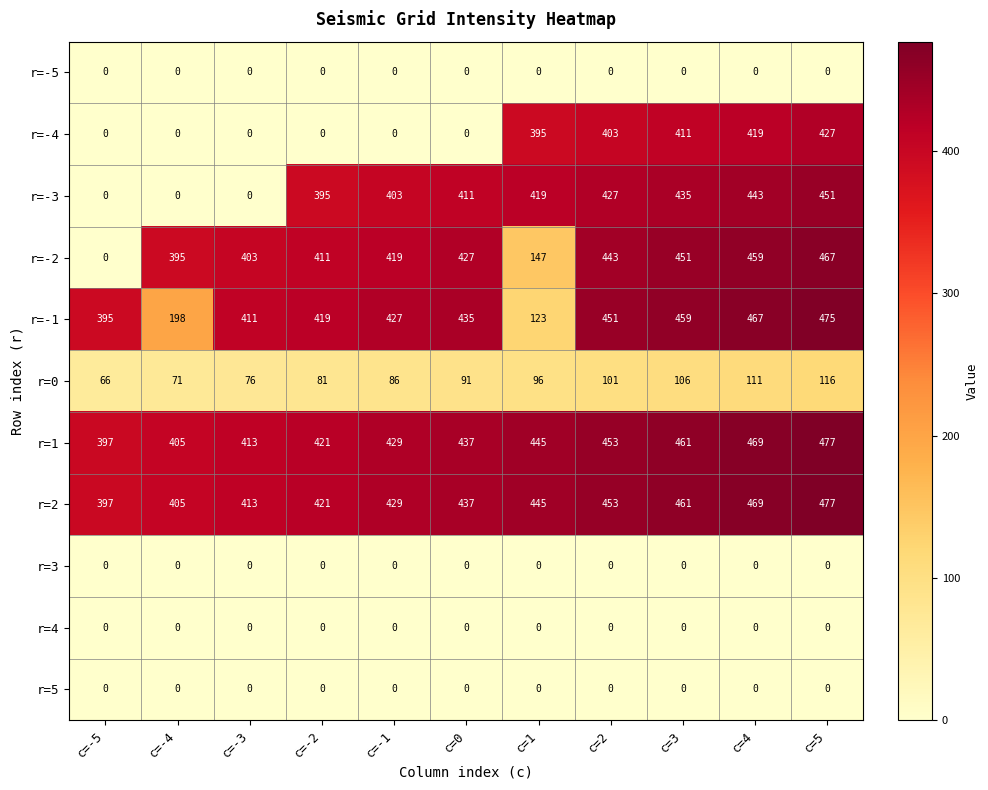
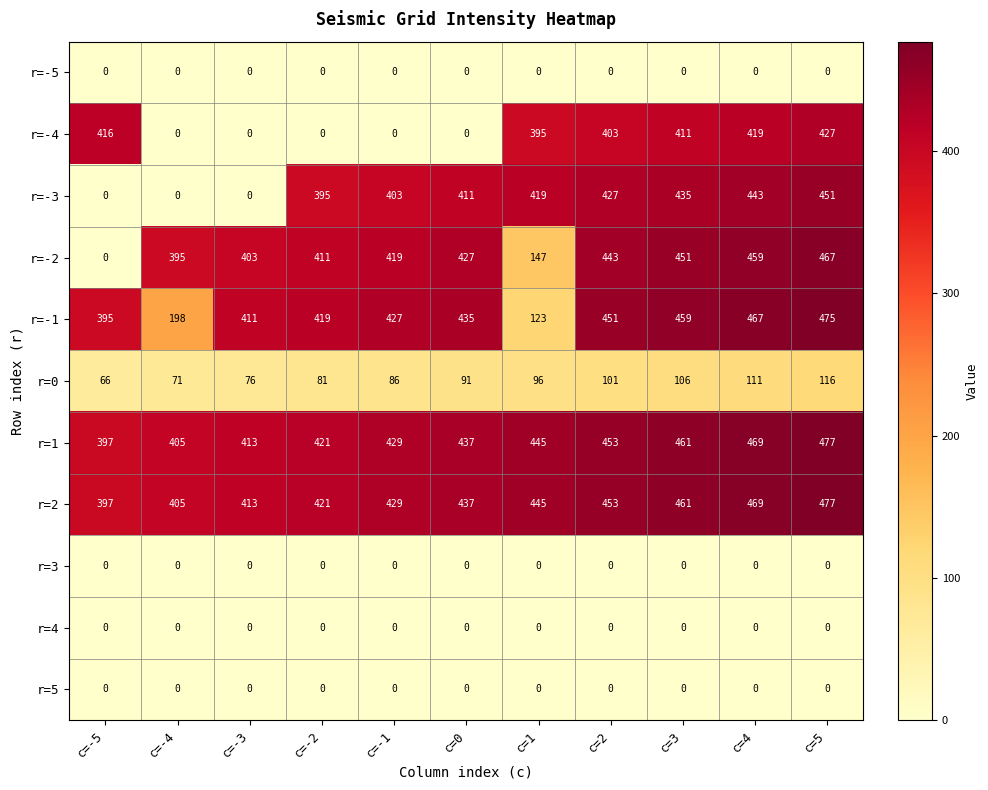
  {
    "r=-5": {
      "c=-5": 0,
      "c=-4": 0,
      "c=-3": 0,
      "c=-2": 0,
      "c=-1": 0,
      "c=0": 0,
      "c=1": 0,
      "c=2": 0,
      "c=3": 0,
      "c=4": 0,
      "c=5": 0
    },
    "r=-4": {
-     "c=-5": 0,
+     "c=-5": 416,
      "c=-4": 0,
      "c=-3": 0,
      "c=-2": 0,
      "c=-1": 0,
      "c=0": 0,
      "c=1": 395,
      "c=2": 403,
      "c=3": 411,
      "c=4": 419,
      "c=5": 427
    },
    "r=-3": {
      "c=-5": 0,
      "c=-4": 0,
      "c=-3": 0,
      "c=-2": 395,
      "c=-1": 403,
      "c=0": 411,
      "c=1": 419,
      "c=2": 427,
      "c=3": 435,
      "c=4": 443,
      "c=5": 451
    },
    "r=-2": {
      "c=-5": 0,
      "c=-4": 395,
      "c=-3": 403,
      "c=-2": 411,
      "c=-1": 419,
      "c=0": 427,
      "c=1": 147,
      "c=2": 443,
      "c=3": 451,
      "c=4": 459,
      "c=5": 467
    },
    "r=-1": {
      "c=-5": 395,
      "c=-4": 198,
      "c=-3": 411,
      "c=-2": 419,
      "c=-1": 427,
      "c=0": 435,
      "c=1": 123,
      "c=2": 451,
      "c=3": 459,
      "c=4": 467,
      "c=5": 475
    },
    "r=0": {
      "c=-5": 66,
      "c=-4": 71,
      "c=-3": 76,
      "c=-2": 81,
      "c=-1": 86,
      "c=0": 91,
      "c=1": 96,
      "c=2": 101,
      "c=3": 106,
      "c=4": 111,
      "c=5": 116
    },
    "r=1": {
      "c=-5": 397,
      "c=-4": 405,
      "c=-3": 413,
      "c=-2": 421,
      "c=-1": 429,
      "c=0": 437,
      "c=1": 445,
      "c=2": 453,
      "c=3": 461,
      "c=4": 469,
      "c=5": 477
    },
    "r=2": {
      "c=-5": 397,
      "c=-4": 405,
      "c=-3": 413,
      "c=-2": 421,
      "c=-1": 429,
      "c=0": 437,
      "c=1": 445,
      "c=2": 453,
      "c=3": 461,
      "c=4": 469,
      "c=5": 477
    },
    "r=3": {
      "c=-5": 0,
      "c=-4": 0,
      "c=-3": 0,
      "c=-2": 0,
      "c=-1": 0,
      "c=0": 0,
      "c=1": 0,
      "c=2": 0,
      "c=3": 0,
      "c=4": 0,
      "c=5": 0
    },
    "r=4": {
      "c=-5": 0,
      "c=-4": 0,
      "c=-3": 0,
      "c=-2": 0,
      "c=-1": 0,
      "c=0": 0,
      "c=1": 0,
      "c=2": 0,
      "c=3": 0,
      "c=4": 0,
      "c=5": 0
    },
    "r=5": {
      "c=-5": 0,
      "c=-4": 0,
      "c=-3": 0,
      "c=-2": 0,
      "c=-1": 0,
      "c=0": 0,
      "c=1": 0,
      "c=2": 0,
      "c=3": 0,
      "c=4": 0,
      "c=5": 0
    }
  }
